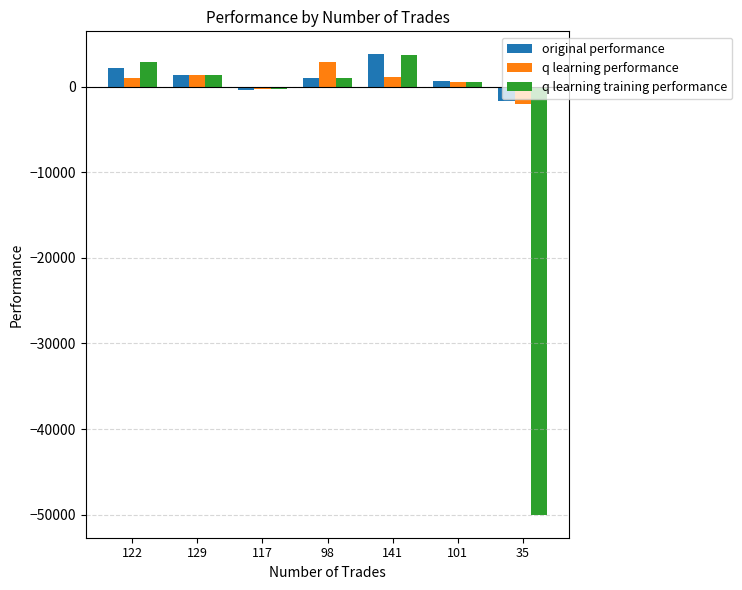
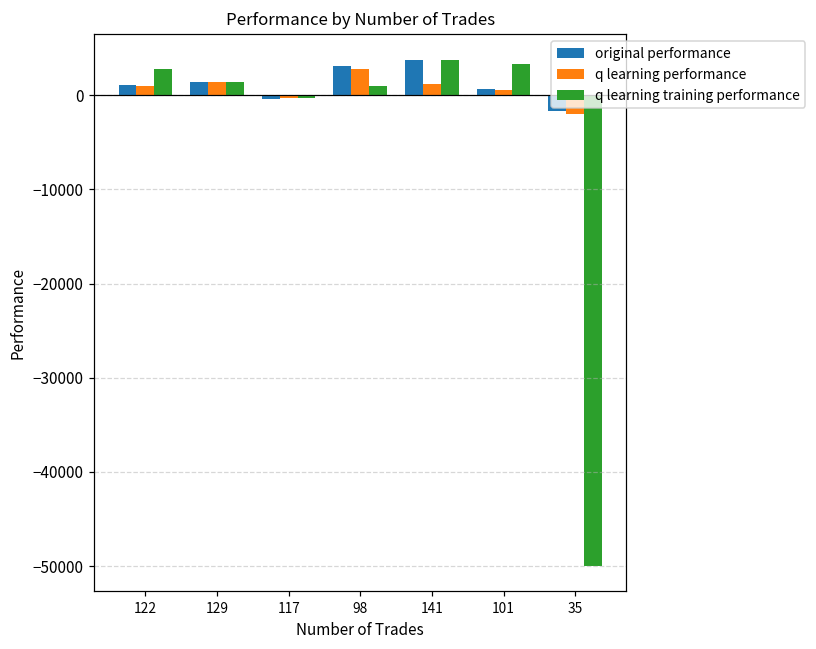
  {
    "original performance": {
-     "122": 2000,
+     "122": 1000,
      "129": 1000,
      "117": 0,
-     "98": 1000,
+     "98": 3000,
      "141": 4000,
      "101": 1000,
      "35": -2000
    },
    "q learning performance": {
      "122": 1000,
      "129": 1000,
      "98": 3000,
      "141": 1000,
      "101": 1000,
      "35": -2000
    },
    "q learning training performance": {
      "122": 3000,
      "129": 1000,
      "98": 1000,
      "141": 4000,
-     "101": 1000,
+     "101": 3000,
      "35": -50000
    }
  }
